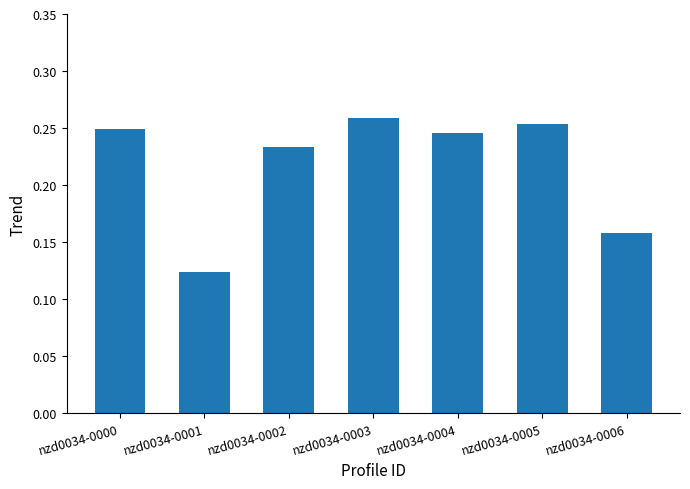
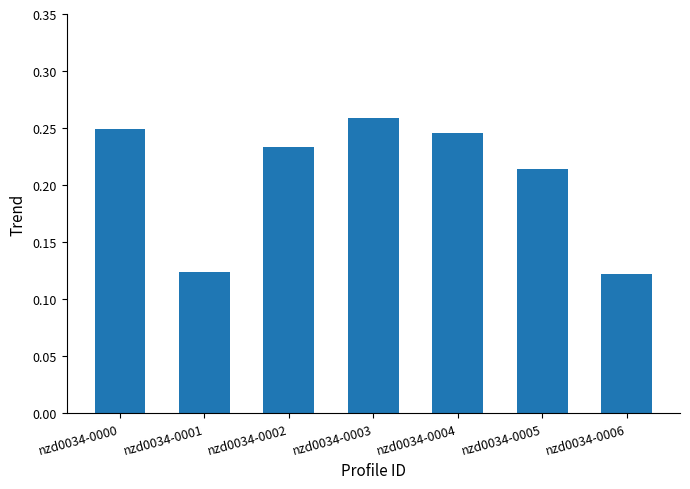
  {
    "nzd0034-0000": 0.250,
    "nzd0034-0001": 0.123,
    "nzd0034-0002": 0.233,
    "nzd0034-0003": 0.259,
    "nzd0034-0004": 0.246,
-   "nzd0034-0005": 0.254,
-   "nzd0034-0006": 0.158
+   "nzd0034-0005": 0.214,
+   "nzd0034-0006": 0.122
  }
